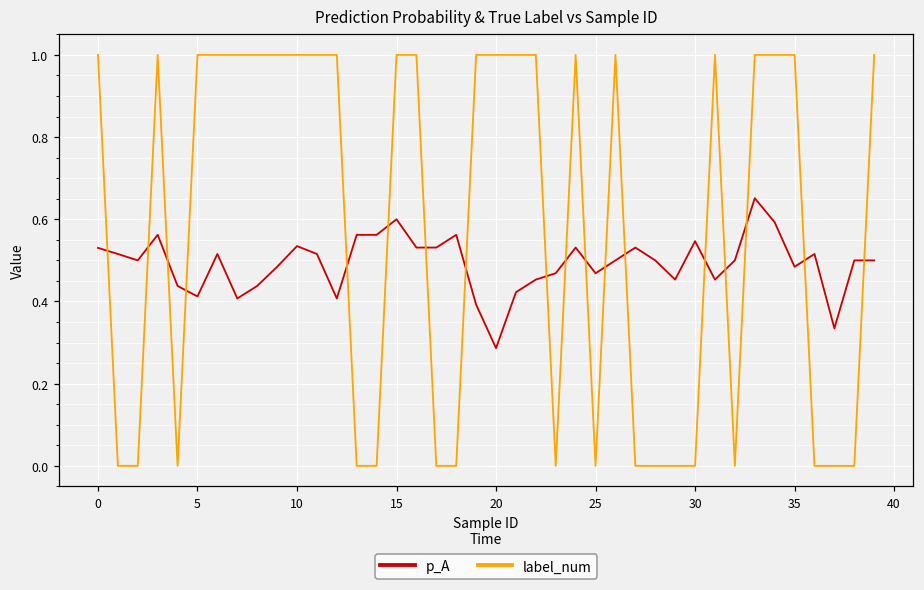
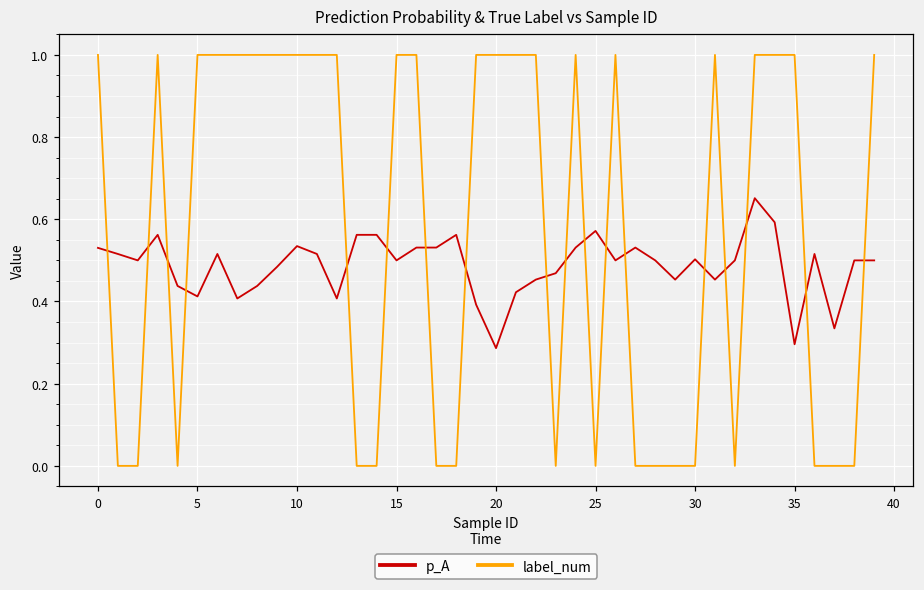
  {
    "p_A": {
      "0": 0.53,
      "5": 0.41,
      "10": 0.53,
-     "15": 0.6,
+     "15": 0.5,
      "20": 0.29,
-     "25": 0.47,
-     "30": 0.55,
-     "35": 0.48
+     "25": 0.57,
+     "30": 0.50,
+     "35": 0.30
    },
    "label_num": {
      "0": 1.00,
      "5": 1.00,
      "10": 1.00,
      "15": 1.00,
      "20": 1.00,
      "25": 0.00,
      "30": 0.00,
      "35": 1.00
    }
  }
